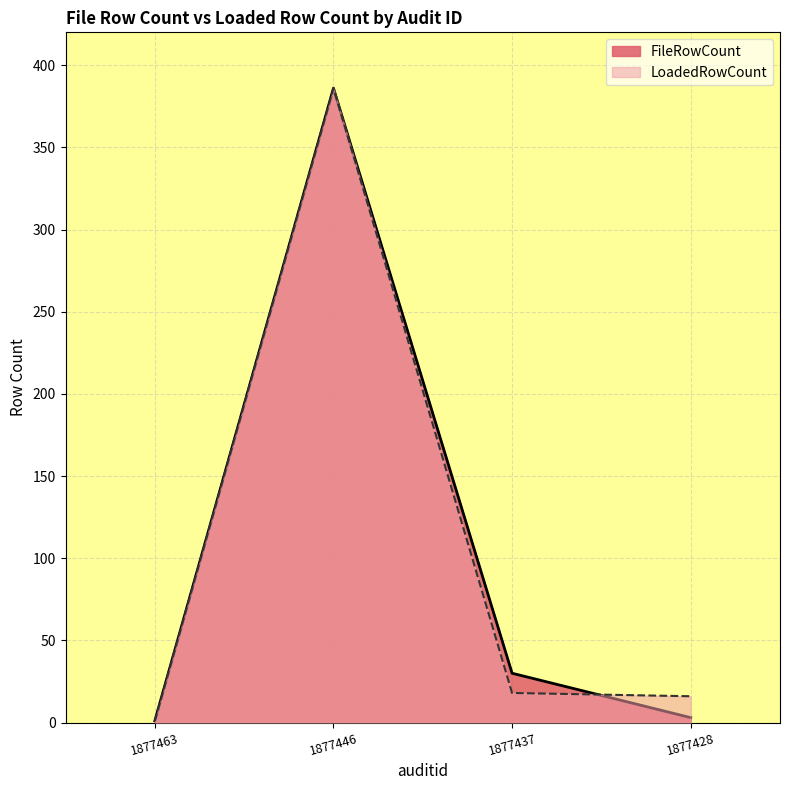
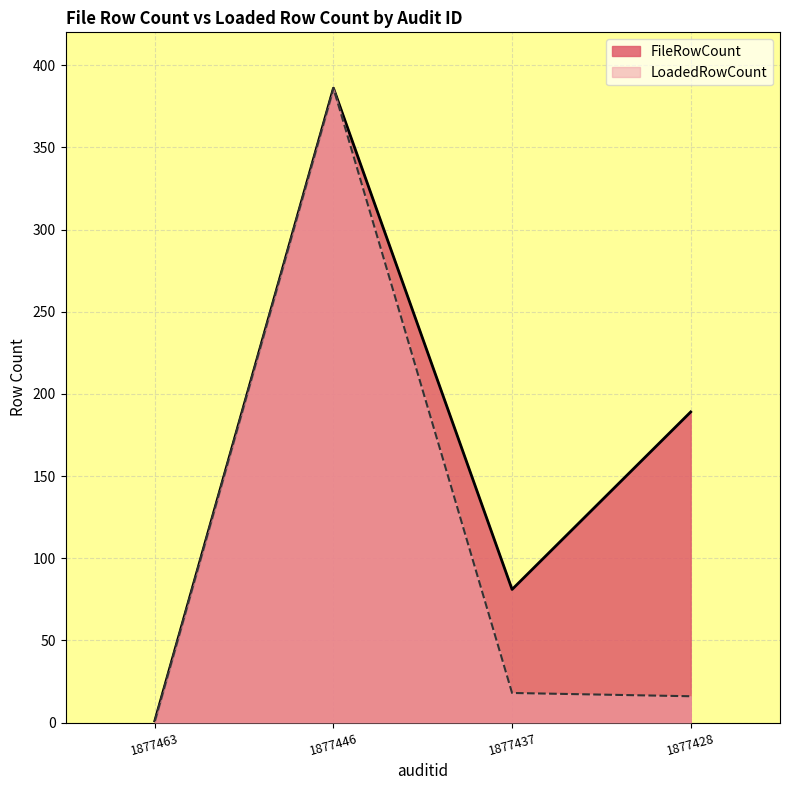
  {
    "FileRowCount": {
-     "1877437": 30,
-     "1877428": 3
+     "1877437": 81,
+     "1877428": 189
    },
    "LoadedRowCount": {
      "1877437": 18,
      "1877428": 16
    }
  }
